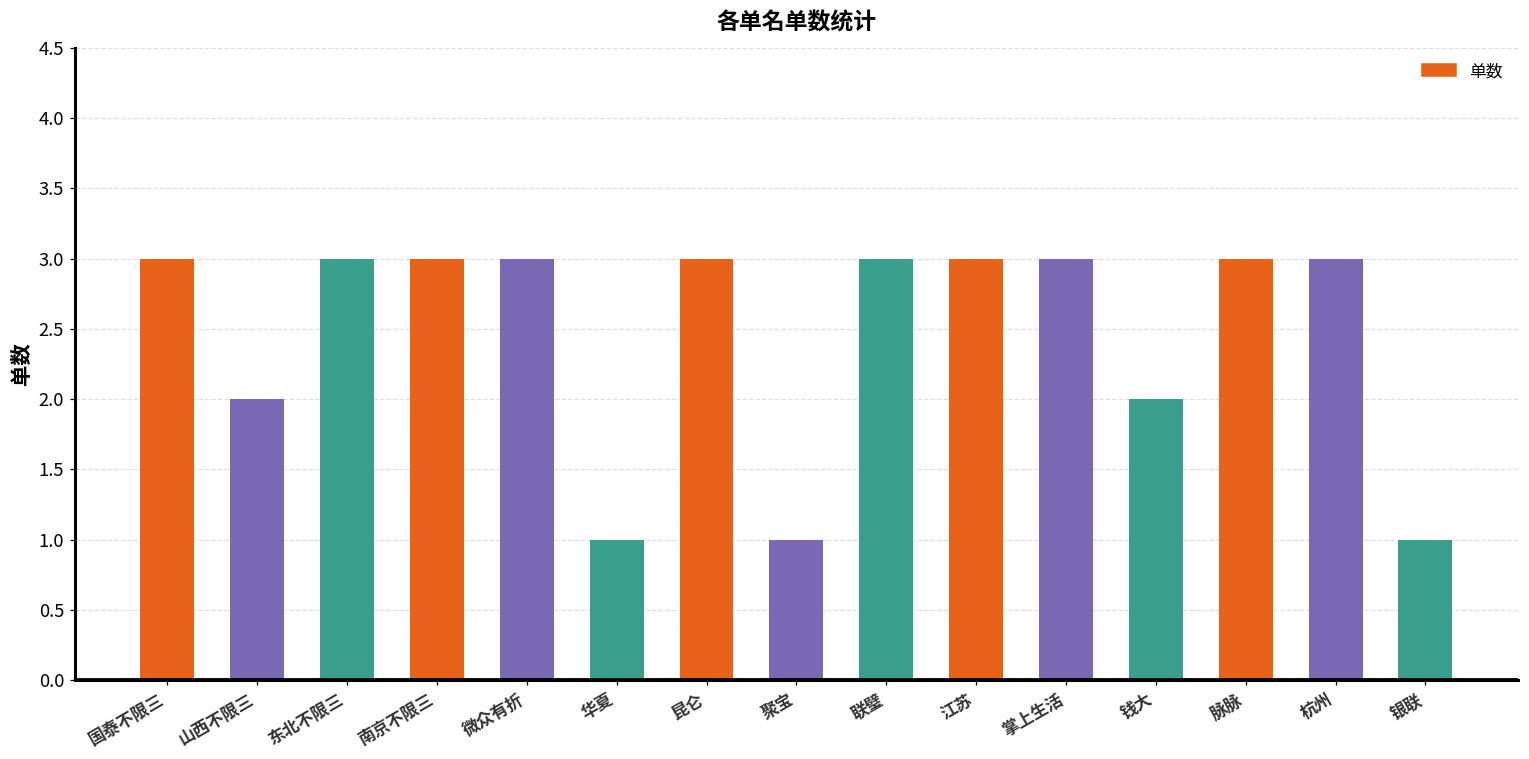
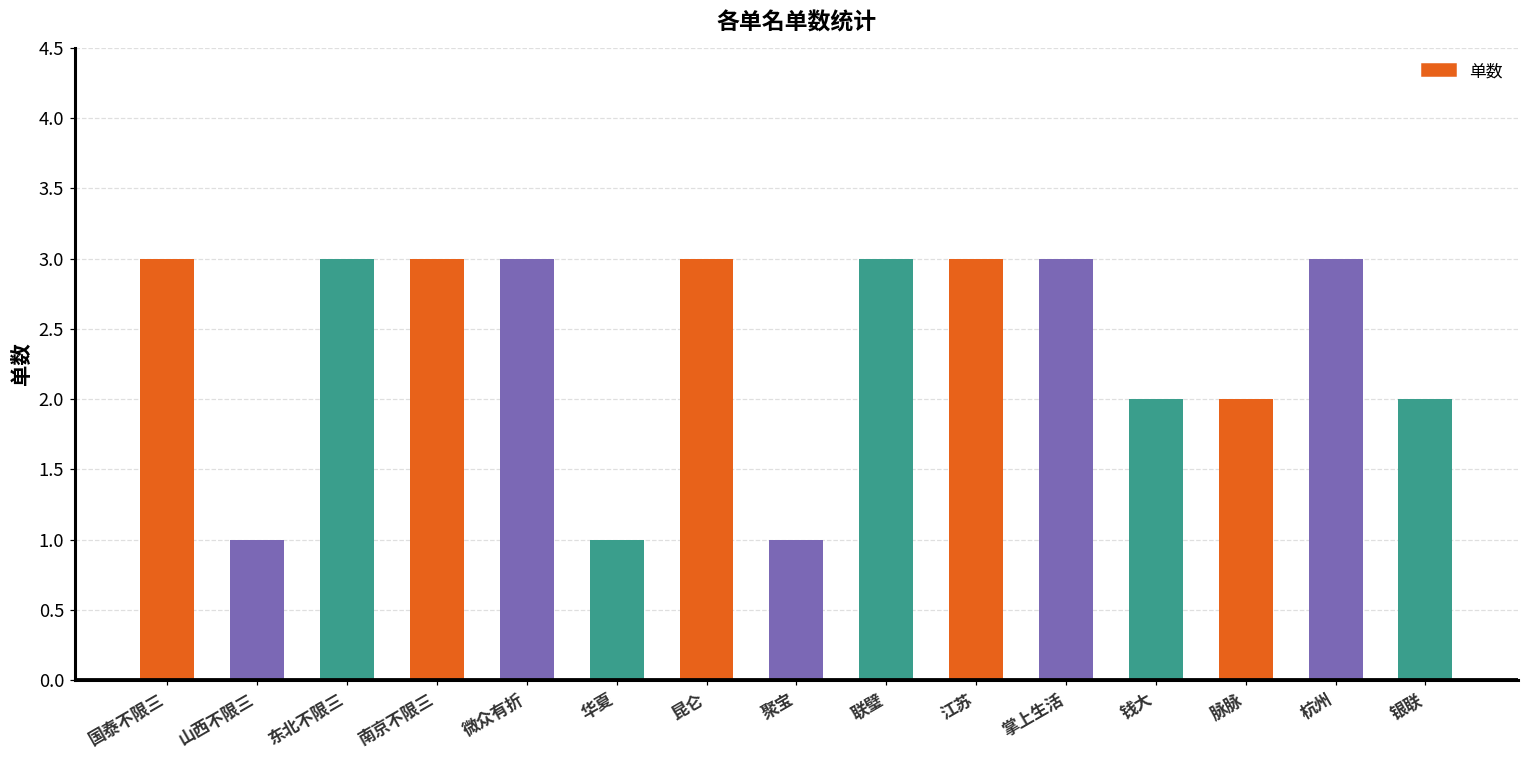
  {
    "国泰不限三": 3,
-   "山西不限三": 2,
+   "山西不限三": 1,
    "东北不限三": 3,
    "南京不限三": 3,
    "微众有折": 3,
    "华夏": 1,
    "昆仑": 3,
    "聚宝": 1,
    "联璧": 3,
    "江苏": 3,
    "掌上生活": 3,
    "钱大": 2,
-   "脉脉": 3,
+   "脉脉": 2,
    "杭州": 3,
-   "银联": 1
+   "银联": 2
  }
